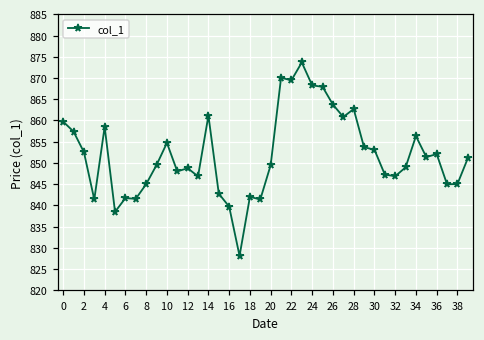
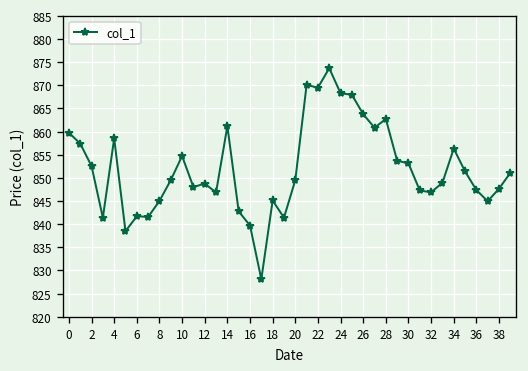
  {
    "0": 860,
    "2": 853,
    "4": 859,
    "6": 842,
    "8": 845,
    "10": 855,
    "12": 849,
    "14": 861,
    "16": 840,
-   "18": 842,
+   "18": 845,
    "20": 849,
    "22": 869,
    "24": 868,
    "26": 864,
    "28": 863,
    "30": 853,
    "32": 847,
    "34": 856,
-   "36": 852,
-   "38": 845
+   "36": 847,
+   "38": 848
  }
